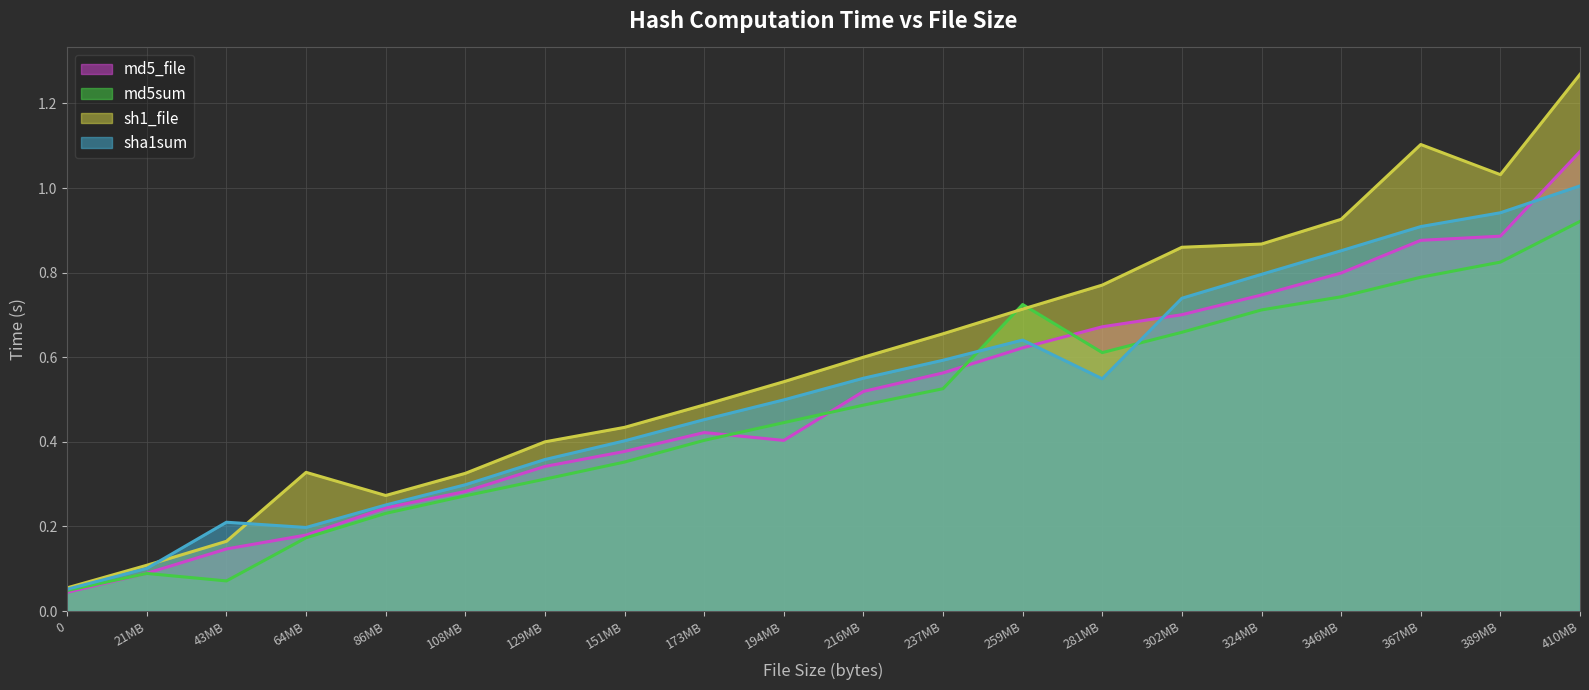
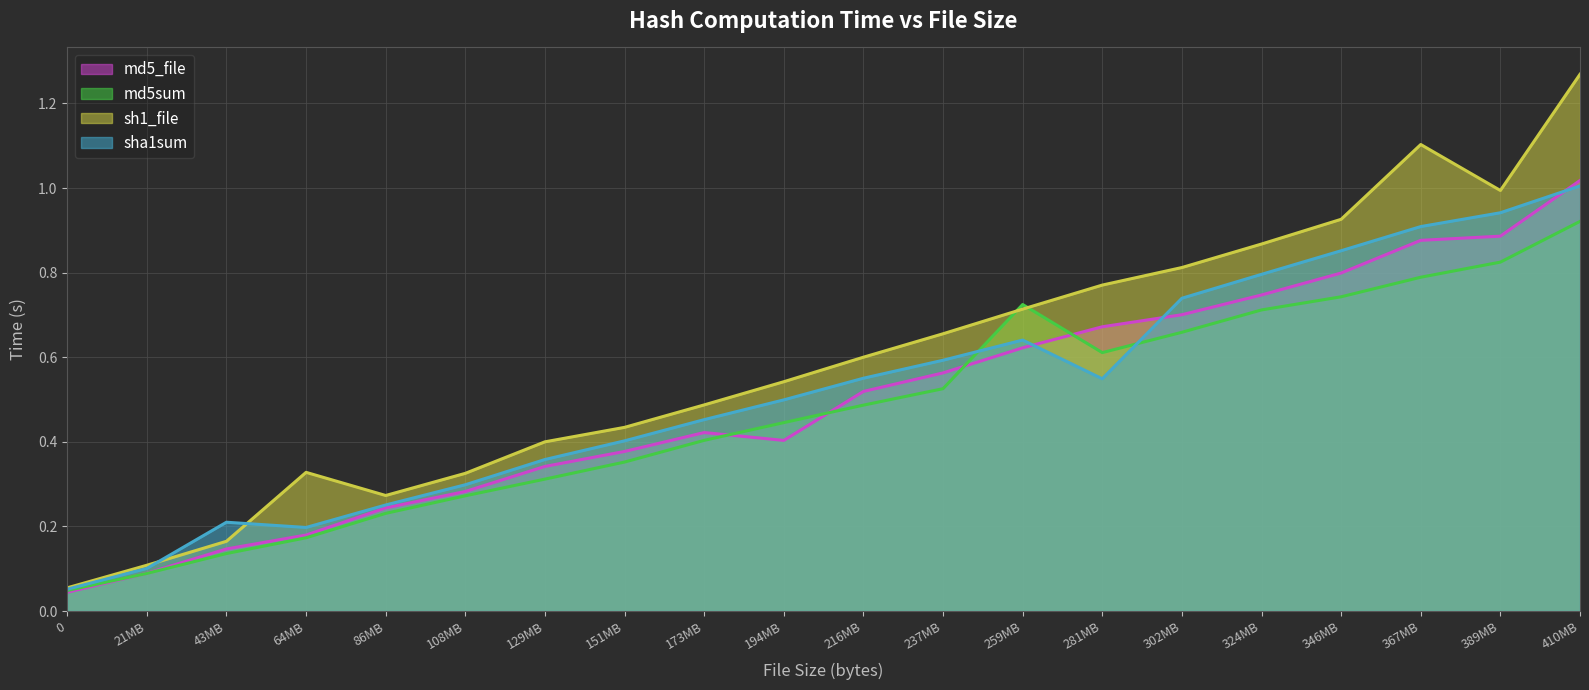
  {
    "md5_file": {
      "43MB": 0.15,
      "64MB": 0.18,
      "86MB": 0.24,
      "108MB": 0.28,
      "129MB": 0.34,
      "151MB": 0.38,
      "173MB": 0.42,
      "194MB": 0.40,
      "216MB": 0.52,
      "237MB": 0.56,
      "259MB": 0.62,
      "281MB": 0.67,
      "302MB": 0.70,
      "324MB": 0.75,
      "346MB": 0.80,
      "367MB": 0.88,
      "389MB": 0.89,
-     "410MB": 1.09
+     "410MB": 1.02
    },
    "md5sum": {
-     "43MB": 0.07,
+     "43MB": 0.14,
      "64MB": 0.17,
      "86MB": 0.23,
      "108MB": 0.27,
      "129MB": 0.31,
      "151MB": 0.35,
      "173MB": 0.40,
      "194MB": 0.45,
      "216MB": 0.49,
      "237MB": 0.53,
      "259MB": 0.72,
      "281MB": 0.61,
      "302MB": 0.66,
      "324MB": 0.71,
      "346MB": 0.74,
      "367MB": 0.79,
      "389MB": 0.82,
      "410MB": 0.92
    },
    "sh1_file": {
      "21MB": 0.11,
      "43MB": 0.16,
      "64MB": 0.33,
      "86MB": 0.27,
      "108MB": 0.33,
      "129MB": 0.40,
      "151MB": 0.43,
      "173MB": 0.49,
      "194MB": 0.54,
      "216MB": 0.60,
      "237MB": 0.66,
      "259MB": 0.71,
      "281MB": 0.77,
-     "302MB": 0.86,
+     "302MB": 0.81,
      "324MB": 0.87,
      "346MB": 0.93,
      "367MB": 1.10,
-     "389MB": 1.03,
+     "389MB": 0.99,
      "410MB": 1.27
    },
    "sha1sum": {
      "21MB": 0.10,
      "43MB": 0.21,
      "64MB": 0.20,
      "86MB": 0.25,
      "108MB": 0.30,
      "129MB": 0.36,
      "151MB": 0.40,
      "173MB": 0.45,
      "194MB": 0.50,
      "216MB": 0.55,
      "237MB": 0.59,
      "259MB": 0.64,
      "281MB": 0.55,
      "302MB": 0.74,
      "324MB": 0.80,
      "346MB": 0.85,
      "367MB": 0.91,
      "389MB": 0.94,
      "410MB": 1.01
    }
  }
